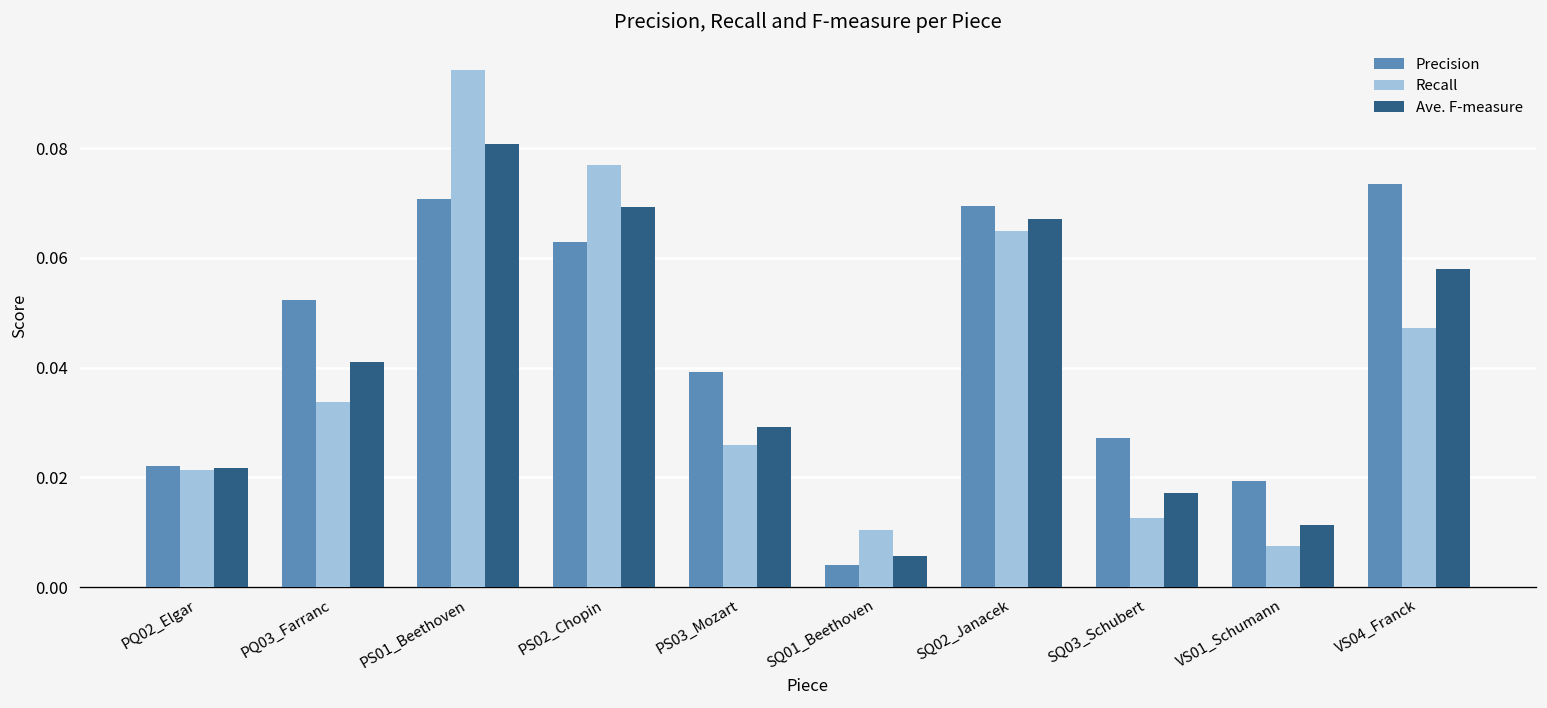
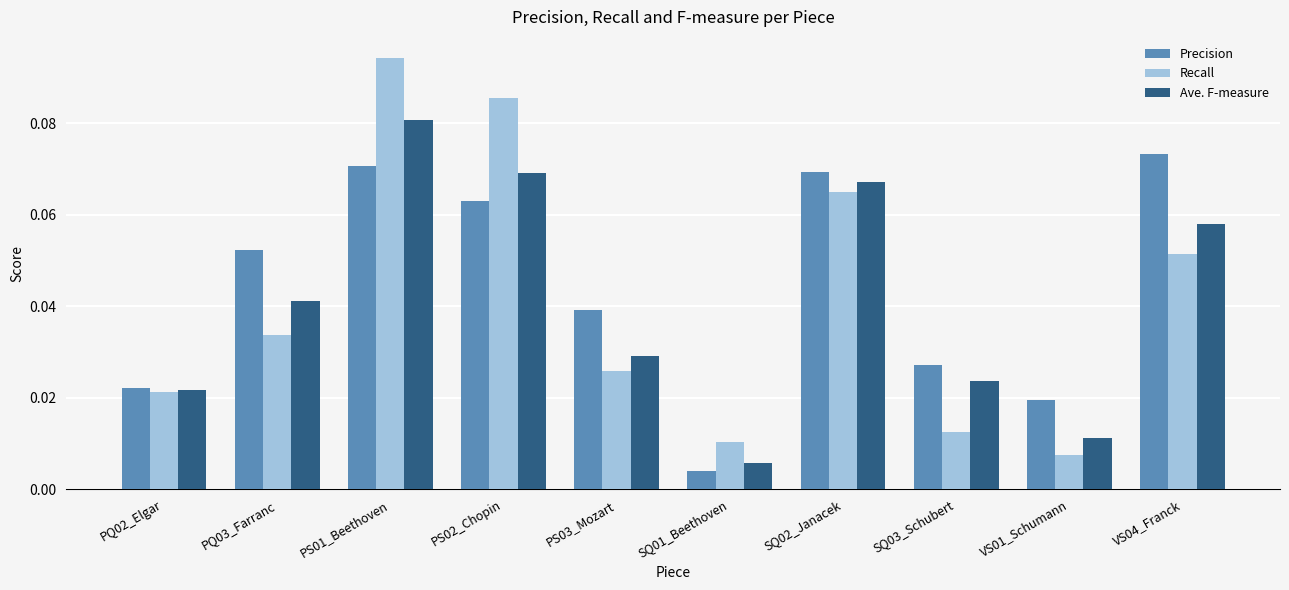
  {
    "Precision": {
      "PQ02_Elgar": 0.022,
      "PQ03_Farranc": 0.052,
      "PS01_Beethoven": 0.071,
      "PS02_Chopin": 0.063,
      "PS03_Mozart": 0.039,
      "SQ01_Beethoven": 0.004,
      "SQ02_Janacek": 0.069,
      "SQ03_Schubert": 0.027,
      "VS01_Schumann": 0.019,
      "VS04_Franck": 0.073
    },
    "Recall": {
      "PQ02_Elgar": 0.021,
      "PQ03_Farranc": 0.034,
      "PS01_Beethoven": 0.094,
-     "PS02_Chopin": 0.077,
+     "PS02_Chopin": 0.085,
      "PS03_Mozart": 0.026,
      "SQ01_Beethoven": 0.010,
      "SQ02_Janacek": 0.065,
      "SQ03_Schubert": 0.013,
      "VS01_Schumann": 0.007,
-     "VS04_Franck": 0.047
+     "VS04_Franck": 0.051
    },
    "Ave. F-measure": {
      "PQ02_Elgar": 0.022,
      "PQ03_Farranc": 0.041,
      "PS01_Beethoven": 0.081,
      "PS02_Chopin": 0.069,
      "PS03_Mozart": 0.029,
      "SQ01_Beethoven": 0.006,
      "SQ02_Janacek": 0.067,
-     "SQ03_Schubert": 0.017,
+     "SQ03_Schubert": 0.024,
      "VS01_Schumann": 0.011,
      "VS04_Franck": 0.058
    }
  }
